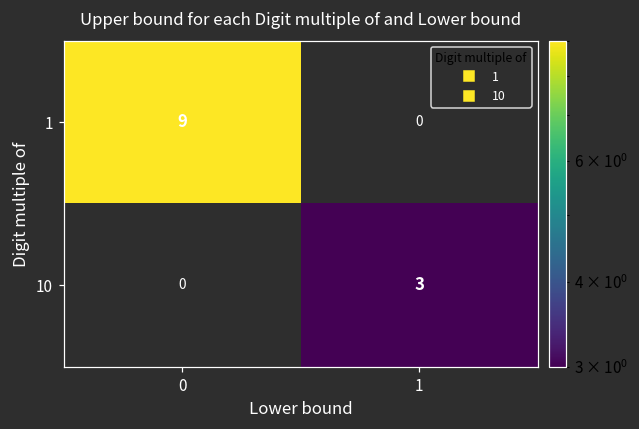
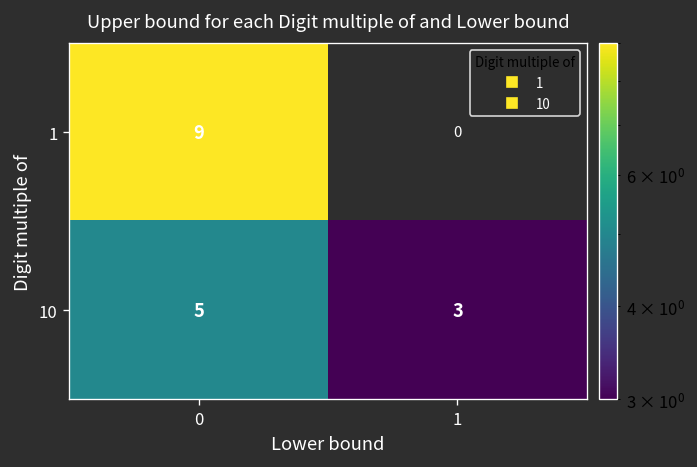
  {
    "1": {
      "0": 9,
      "1": 0
    },
    "10": {
-     "0": 0,
+     "0": 5,
      "1": 3
    }
  }
